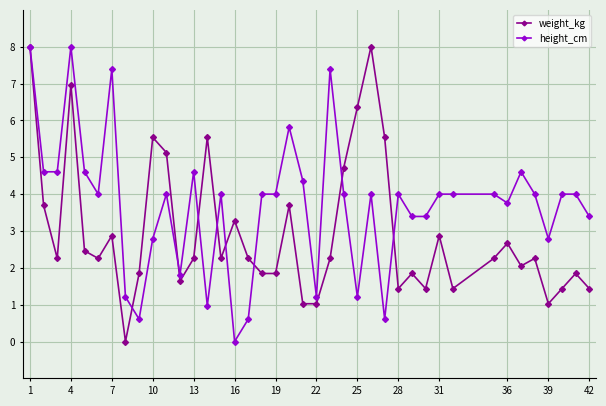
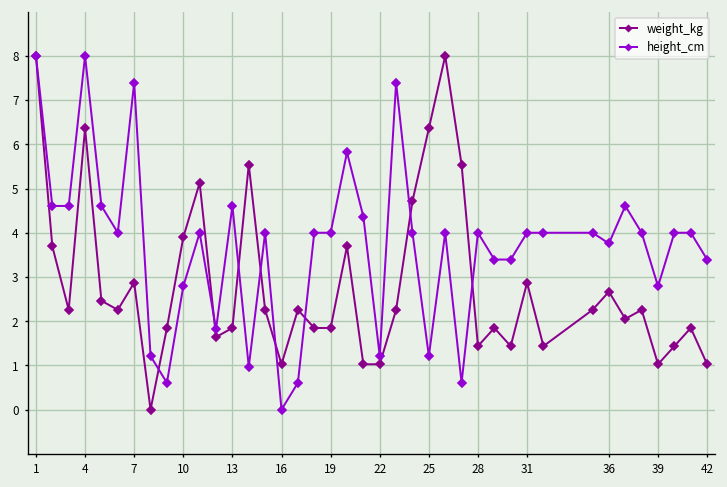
  {
    "weight_kg": {
-     "4": 7.0,
+     "4": 6.4,
      "7": 2.9,
-     "10": 5.5,
-     "13": 2.3,
-     "16": 3.3,
+     "10": 3.9,
+     "13": 1.8,
+     "16": 1.0,
      "19": 1.8,
      "22": 1.0,
      "25": 6.4,
      "28": 1.4,
      "31": 2.9,
      "36": 2.7,
      "39": 1.0,
-     "42": 1.4
+     "42": 1.0
    },
    "height_cm": {
      "4": 8.0,
      "7": 7.4,
      "10": 2.8,
      "13": 4.6,
      "16": 0.0,
      "19": 4.0,
      "22": 1.2,
      "25": 1.2,
      "28": 4.0,
      "31": 4.0,
      "36": 3.8,
      "39": 2.8,
      "42": 3.4
    }
  }
